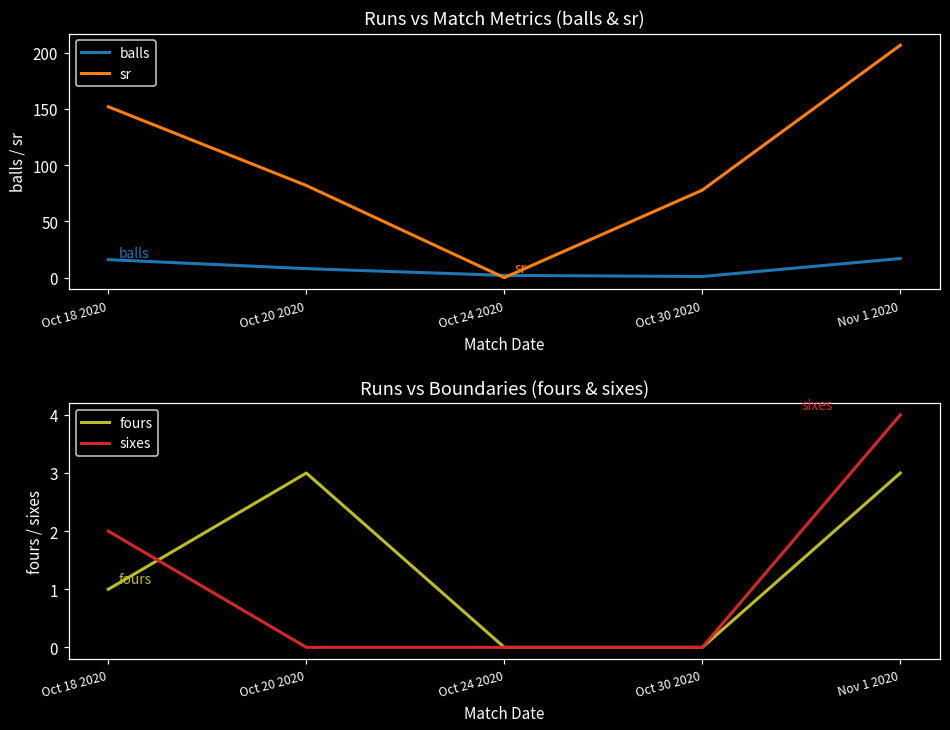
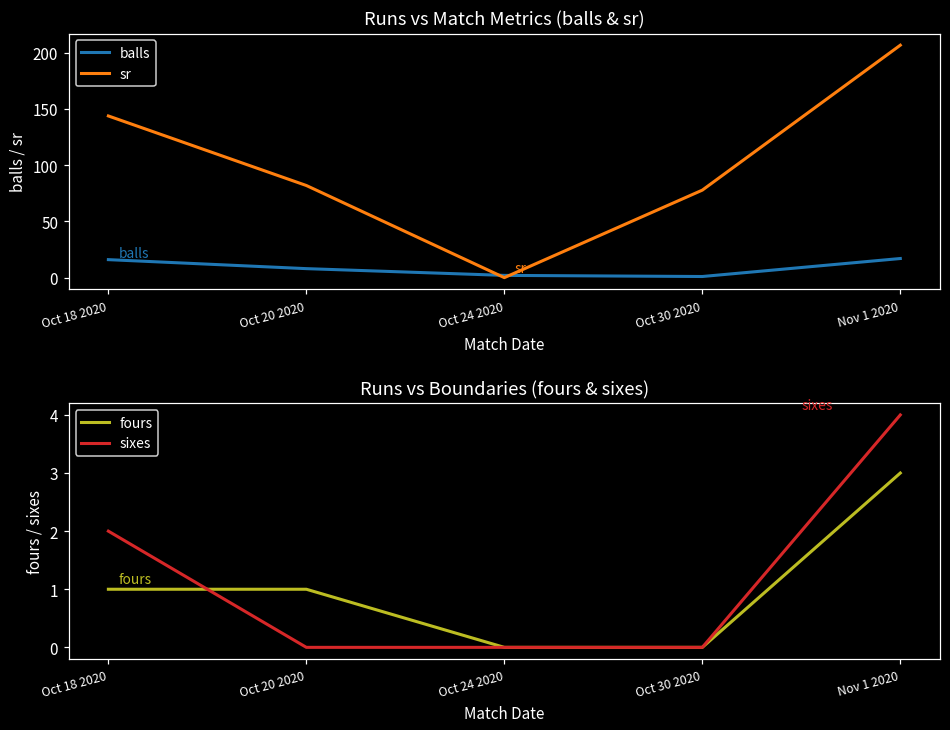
  {
    "Runs vs Match Metrics (balls & sr)": {
      "balls": {
        "Oct 18 2020": 16,
        "Oct 20 2020": 8,
        "Oct 30 2020": 1,
        "Nov 1 2020": 17
      },
      "sr": {
-       "Oct 18 2020": 152,
+       "Oct 18 2020": 144,
        "Oct 20 2020": 82,
        "Oct 30 2020": 78,
        "Nov 1 2020": 207
      }
    },
    "Runs vs Boundaries (fours & sixes)": {
      "fours": {
        "Oct 18 2020": 1,
-       "Oct 20 2020": 3,
+       "Oct 20 2020": 1,
        "Nov 1 2020": 3
      },
      "sixes": {
        "Oct 18 2020": 2,
        "Oct 20 2020": 0,
        "Nov 1 2020": 4
      }
    }
  }
